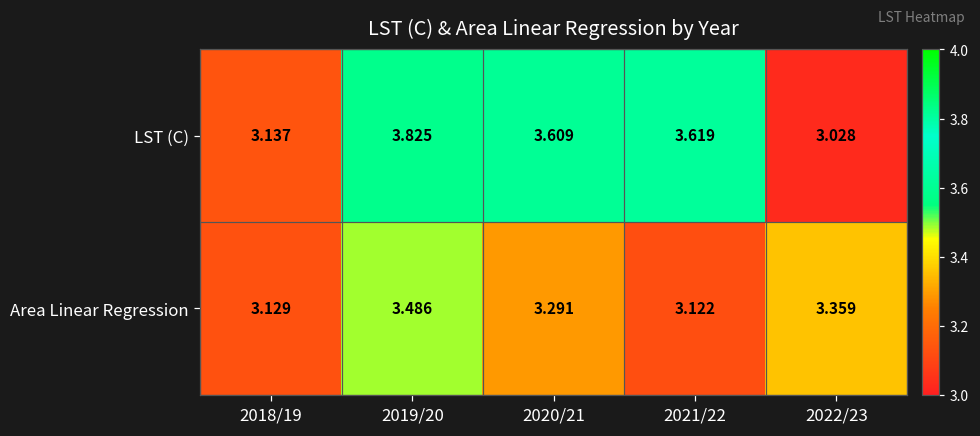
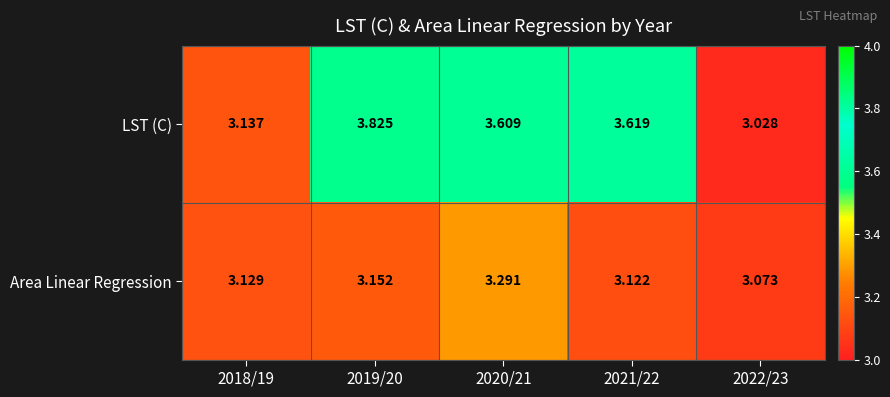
  {
    "LST (C)": {
      "2018/19": 3.137,
      "2019/20": 3.825,
      "2020/21": 3.609,
      "2021/22": 3.619,
      "2022/23": 3.028
    },
    "Area Linear Regression": {
      "2018/19": 3.129,
-     "2019/20": 3.486,
+     "2019/20": 3.152,
      "2020/21": 3.291,
      "2021/22": 3.122,
-     "2022/23": 3.359
+     "2022/23": 3.073
    }
  }
